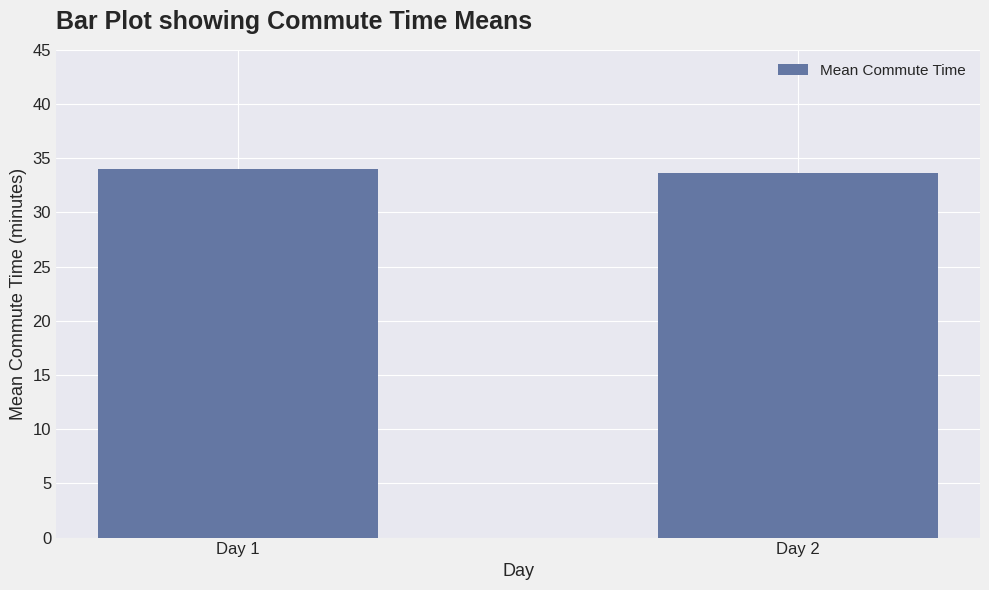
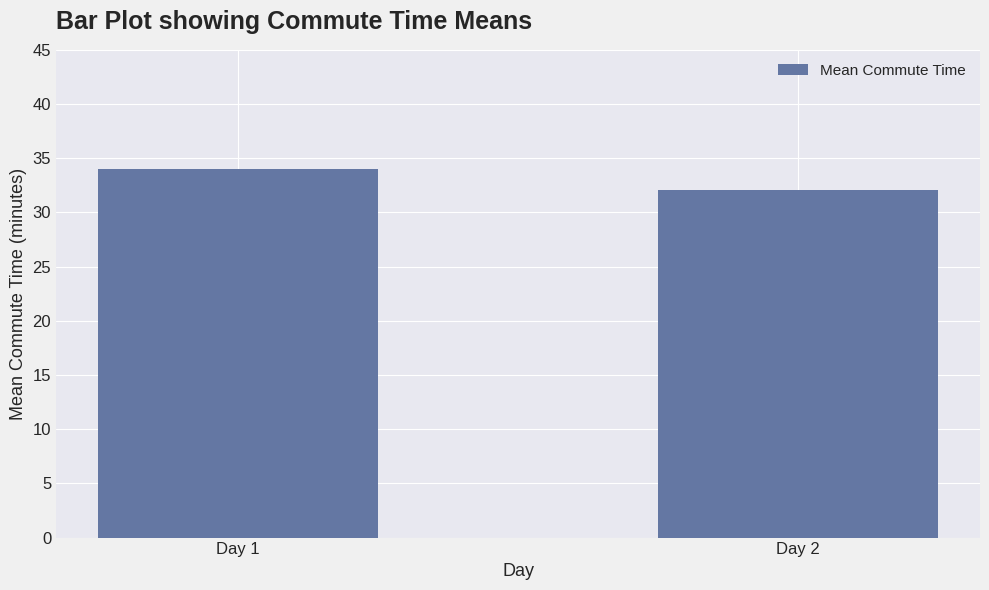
  {
    "Day 1": 34.0,
-   "Day 2": 33.6
+   "Day 2": 32.0
  }
